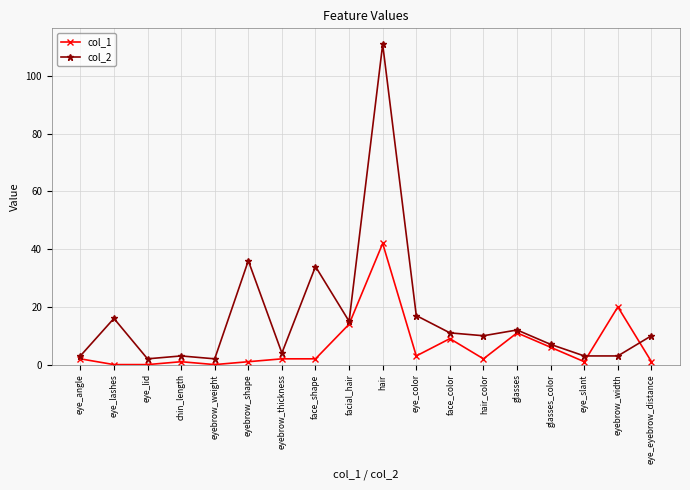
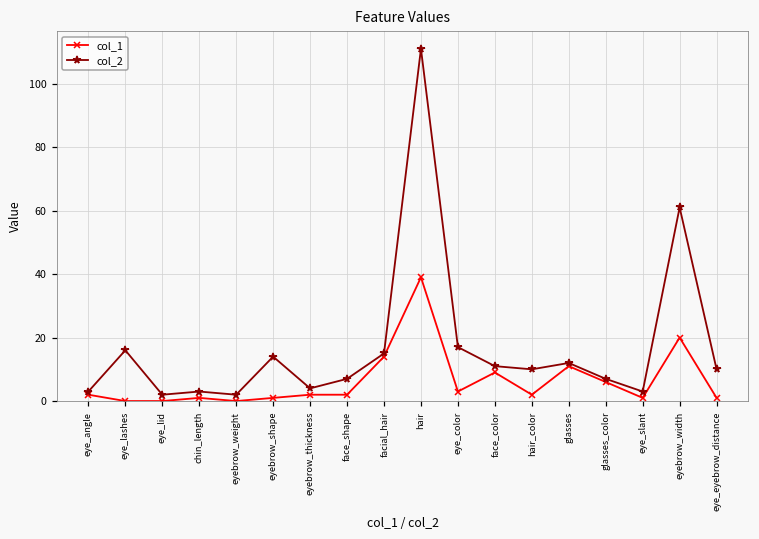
  {
    "col_1": {
      "eye_angle": 2,
      "eye_lashes": 0,
      "eye_lid": 0,
      "chin_length": 1,
      "eyebrow_weight": 0,
      "eyebrow_shape": 1,
      "eyebrow_thickness": 2,
      "face_shape": 2,
      "facial_hair": 14,
-     "hair": 42,
+     "hair": 39,
      "eye_color": 3,
      "face_color": 9,
      "hair_color": 2,
      "glasses": 11,
      "glasses_color": 6,
      "eye_slant": 1,
      "eyebrow_width": 20,
      "eye_eyebrow_distance": 1
    },
    "col_2": {
      "eye_angle": 3,
      "eye_lashes": 16,
      "eye_lid": 2,
      "chin_length": 3,
      "eyebrow_weight": 2,
-     "eyebrow_shape": 36,
+     "eyebrow_shape": 14,
      "eyebrow_thickness": 4,
-     "face_shape": 34,
+     "face_shape": 7,
      "facial_hair": 15,
      "hair": 111,
      "eye_color": 17,
      "face_color": 11,
      "hair_color": 10,
      "glasses": 12,
      "glasses_color": 7,
      "eye_slant": 3,
-     "eyebrow_width": 3,
+     "eyebrow_width": 61,
      "eye_eyebrow_distance": 10
    }
  }
